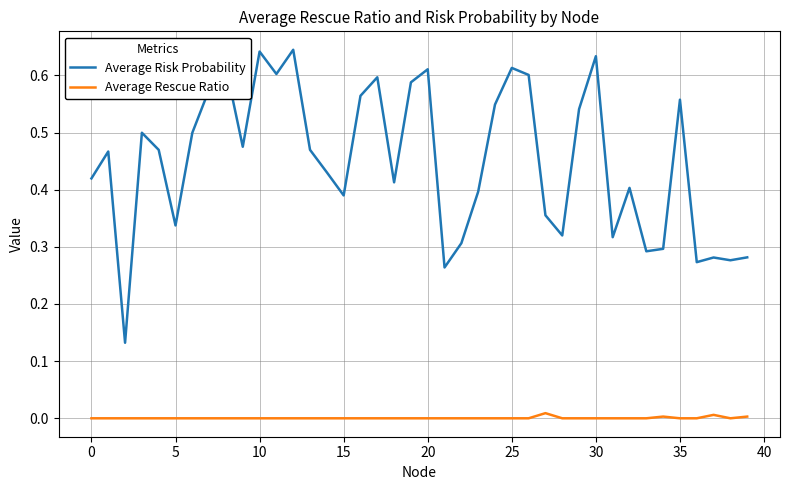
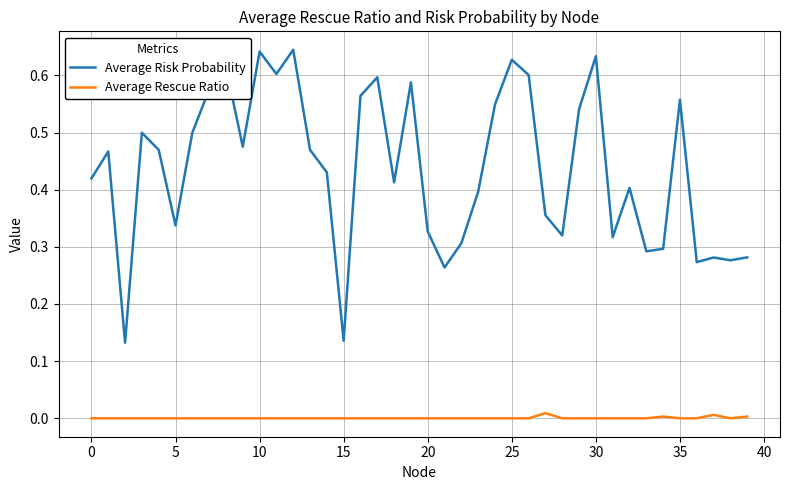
  {
    "Average Risk Probability": {
      "0": 0.42,
      "5": 0.34,
      "10": 0.64,
-     "15": 0.39,
-     "20": 0.61,
-     "25": 0.61,
+     "15": 0.14,
+     "20": 0.33,
+     "25": 0.63,
      "30": 0.63,
      "35": 0.56
    },
    "Average Rescue Ratio": {
      "0": 0.00,
      "5": 0.00,
      "10": 0.00,
      "15": 0.00,
      "20": 0.00,
      "25": 0.00,
      "30": 0.00,
      "35": 0.00
    }
  }
